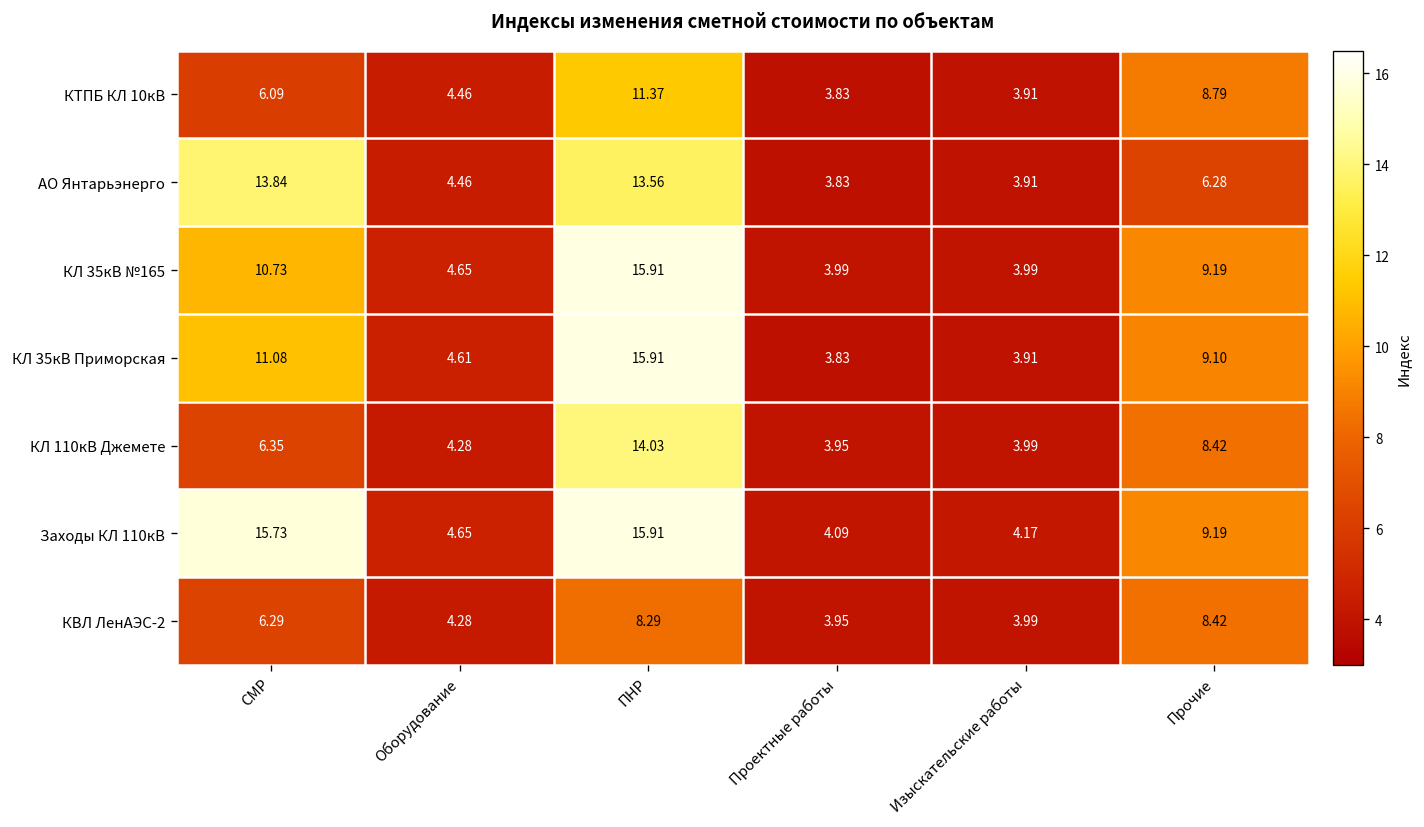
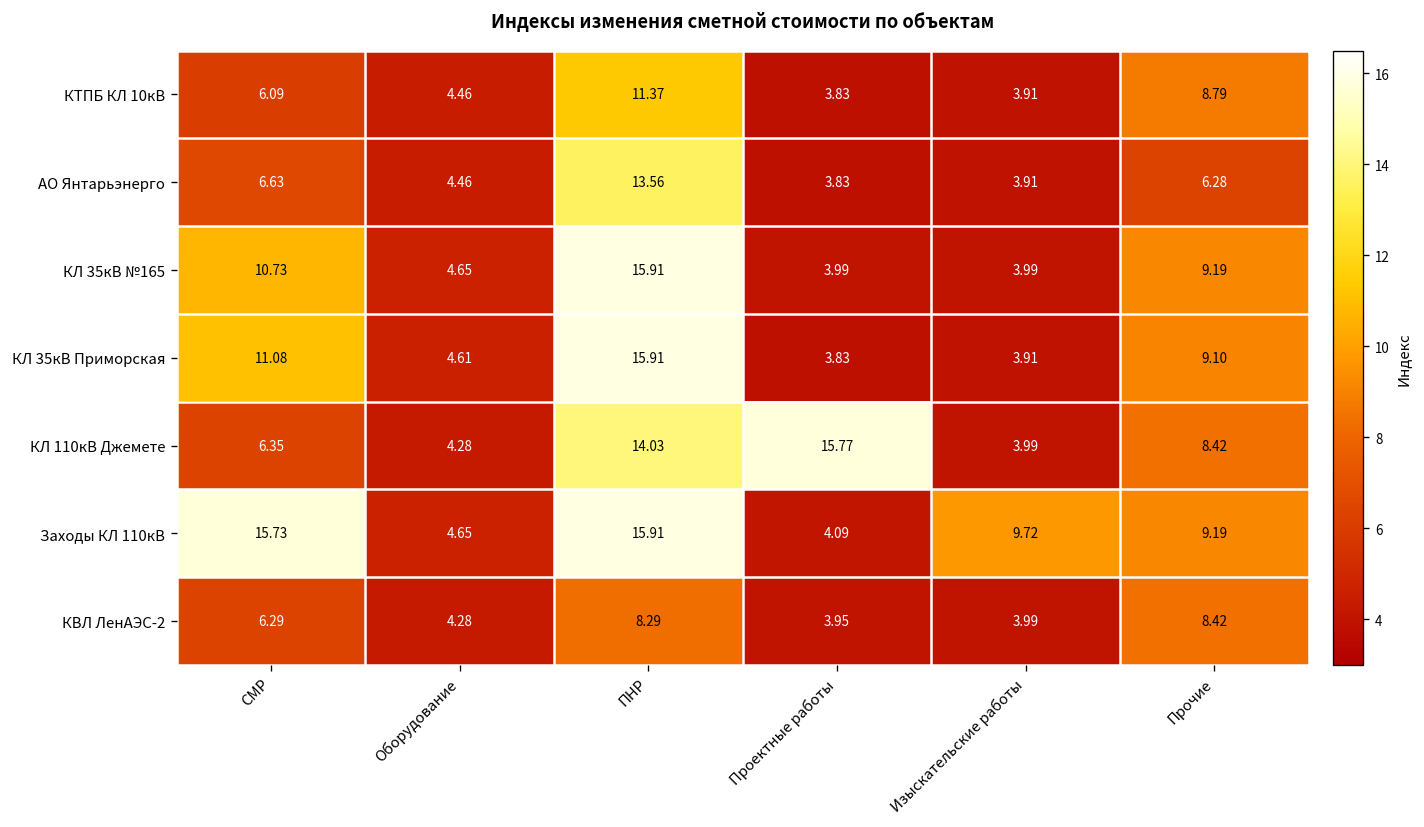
  {
    "КТПБ КЛ 10кВ": {
      "СМР": 6.09,
      "Оборудование": 4.46,
      "ПНР": 11.37,
      "Проектные работы": 3.83,
      "Изыскательские работы": 3.91,
      "Прочие": 8.79
    },
    "АО Янтарьэнерго": {
-     "СМР": 13.84,
+     "СМР": 6.63,
      "Оборудование": 4.46,
      "ПНР": 13.56,
      "Проектные работы": 3.83,
      "Изыскательские работы": 3.91,
      "Прочие": 6.28
    },
    "КЛ 35кВ №165": {
      "СМР": 10.73,
      "Оборудование": 4.65,
      "ПНР": 15.91,
      "Проектные работы": 3.99,
      "Изыскательские работы": 3.99,
      "Прочие": 9.19
    },
    "КЛ 35кВ Приморская": {
      "СМР": 11.08,
      "Оборудование": 4.61,
      "ПНР": 15.91,
      "Проектные работы": 3.83,
      "Изыскательские работы": 3.91,
      "Прочие": 9.10
    },
    "КЛ 110кВ Джемете": {
      "СМР": 6.35,
      "Оборудование": 4.28,
      "ПНР": 14.03,
-     "Проектные работы": 3.95,
+     "Проектные работы": 15.77,
      "Изыскательские работы": 3.99,
      "Прочие": 8.42
    },
    "Заходы КЛ 110кВ": {
      "СМР": 15.73,
      "Оборудование": 4.65,
      "ПНР": 15.91,
      "Проектные работы": 4.09,
-     "Изыскательские работы": 4.17,
+     "Изыскательские работы": 9.72,
      "Прочие": 9.19
    },
    "КВЛ ЛенАЭС-2": {
      "СМР": 6.29,
      "Оборудование": 4.28,
      "ПНР": 8.29,
      "Проектные работы": 3.95,
      "Изыскательские работы": 3.99,
      "Прочие": 8.42
    }
  }
